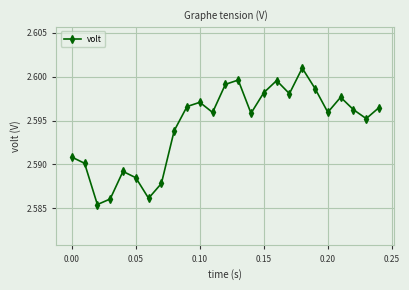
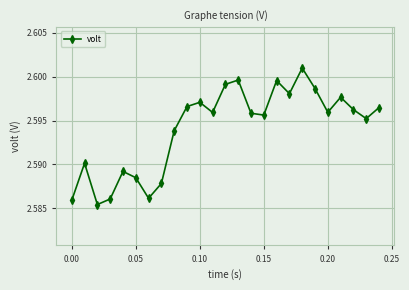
  {
-   "0.00": 2.591,
+   "0.00": 2.586,
    "0.05": 2.588,
    "0.10": 2.597,
-   "0.15": 2.598,
+   "0.15": 2.596,
    "0.20": 2.596
  }
